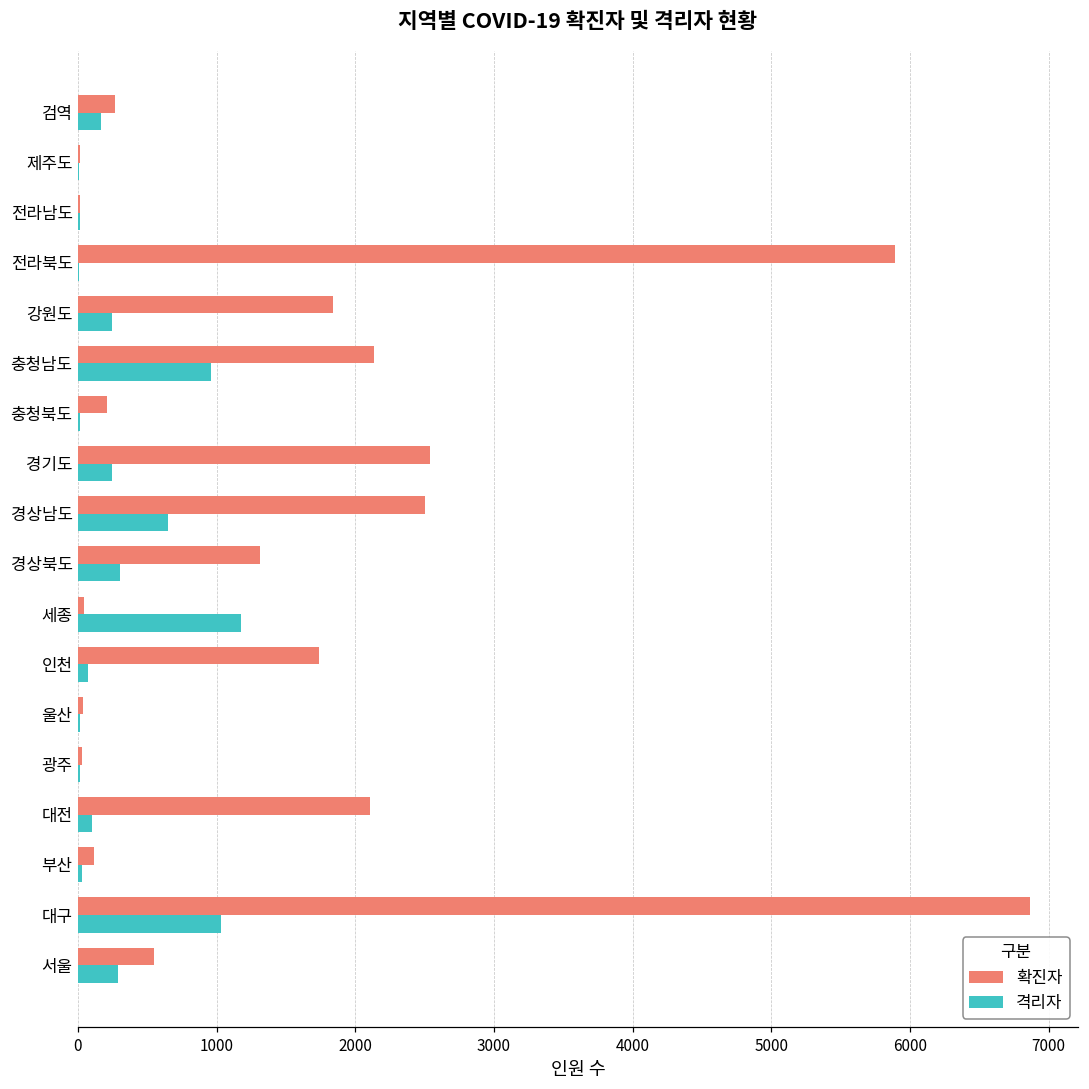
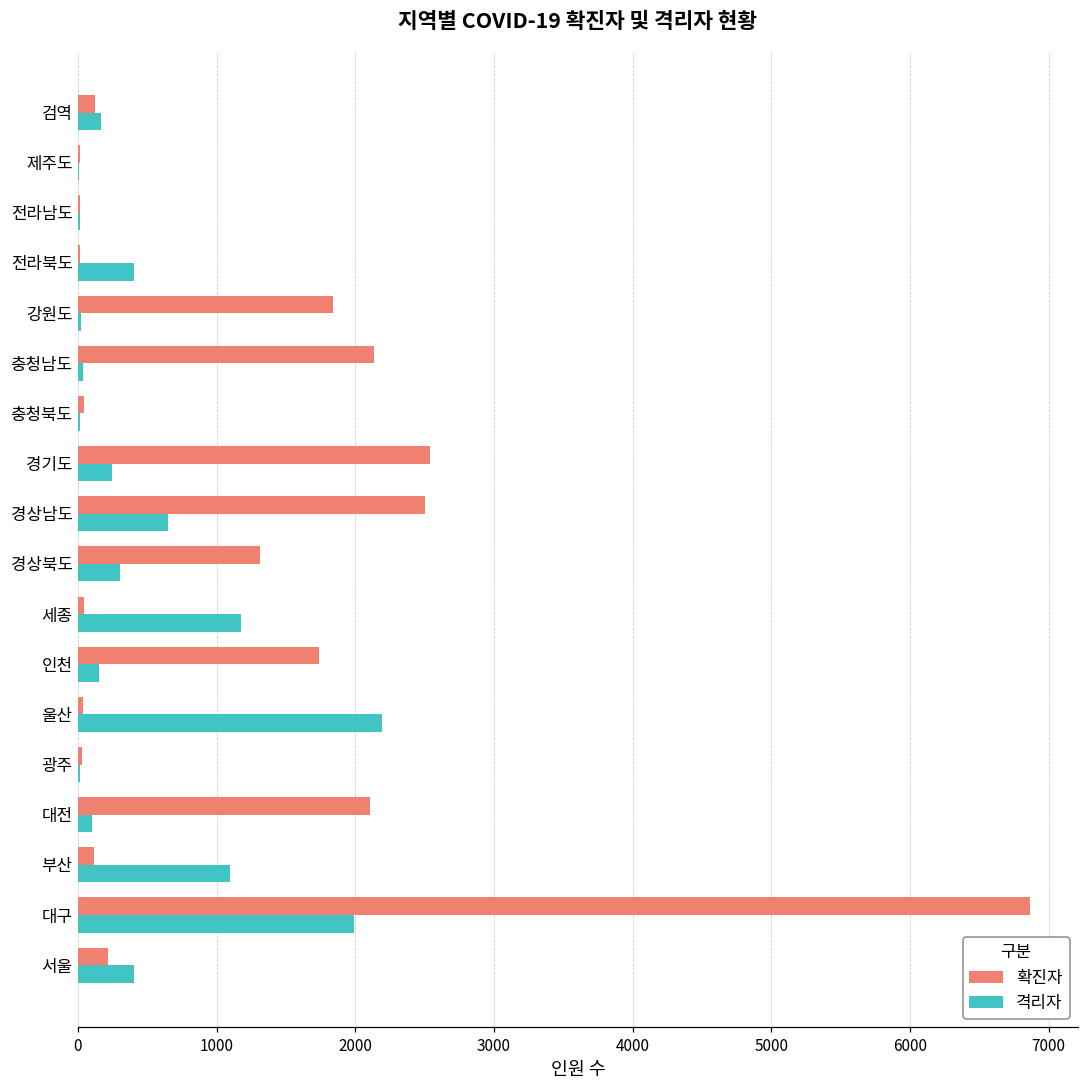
  {
    "확진자": {
-     "검역": 260,
-     "전라북도": 5900,
+     "검역": 120,
+     "전라북도": 20,
      "강원도": 1840,
      "충청남도": 2130,
-     "충청북도": 210,
+     "충청북도": 50,
      "경기도": 2540,
      "경상남도": 2510,
      "경상북도": 1310,
      "세종": 50,
      "인천": 1740,
      "울산": 40,
      "광주": 30,
      "대전": 2110,
      "부산": 120,
      "대구": 6870,
-     "서울": 550
+     "서울": 220
    },
    "격리자": {
      "검역": 160,
-     "전라북도": 10,
-     "강원도": 250,
-     "충청남도": 960,
+     "전라북도": 410,
+     "강원도": 20,
+     "충청남도": 30,
      "경기도": 250,
      "경상남도": 650,
      "경상북도": 310,
      "세종": 1180,
-     "인천": 80,
-     "울산": 10,
+     "인천": 150,
+     "울산": 2190,
      "대전": 100,
-     "부산": 30,
-     "대구": 1030,
-     "서울": 290
+     "부산": 1100,
+     "대구": 1990,
+     "서울": 400
    }
  }
